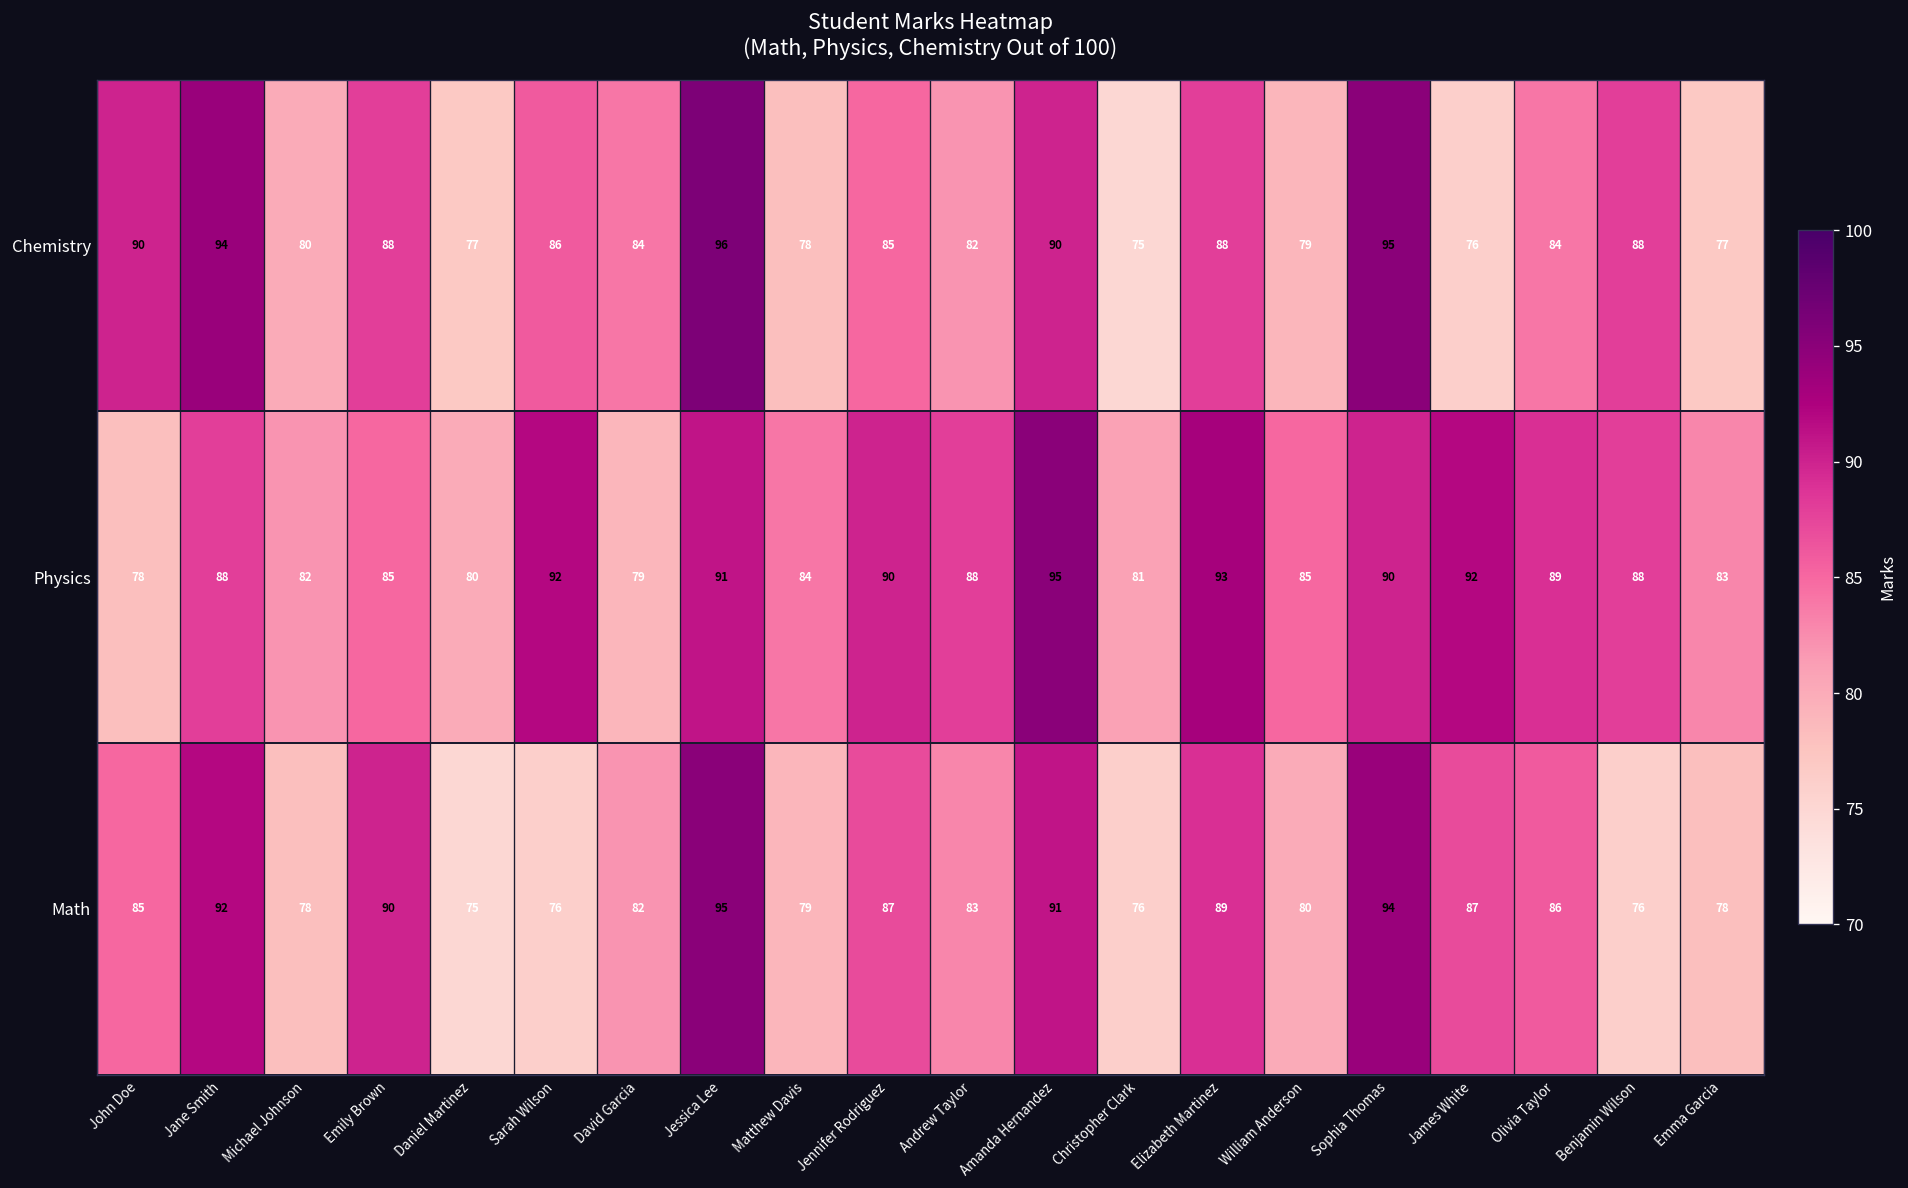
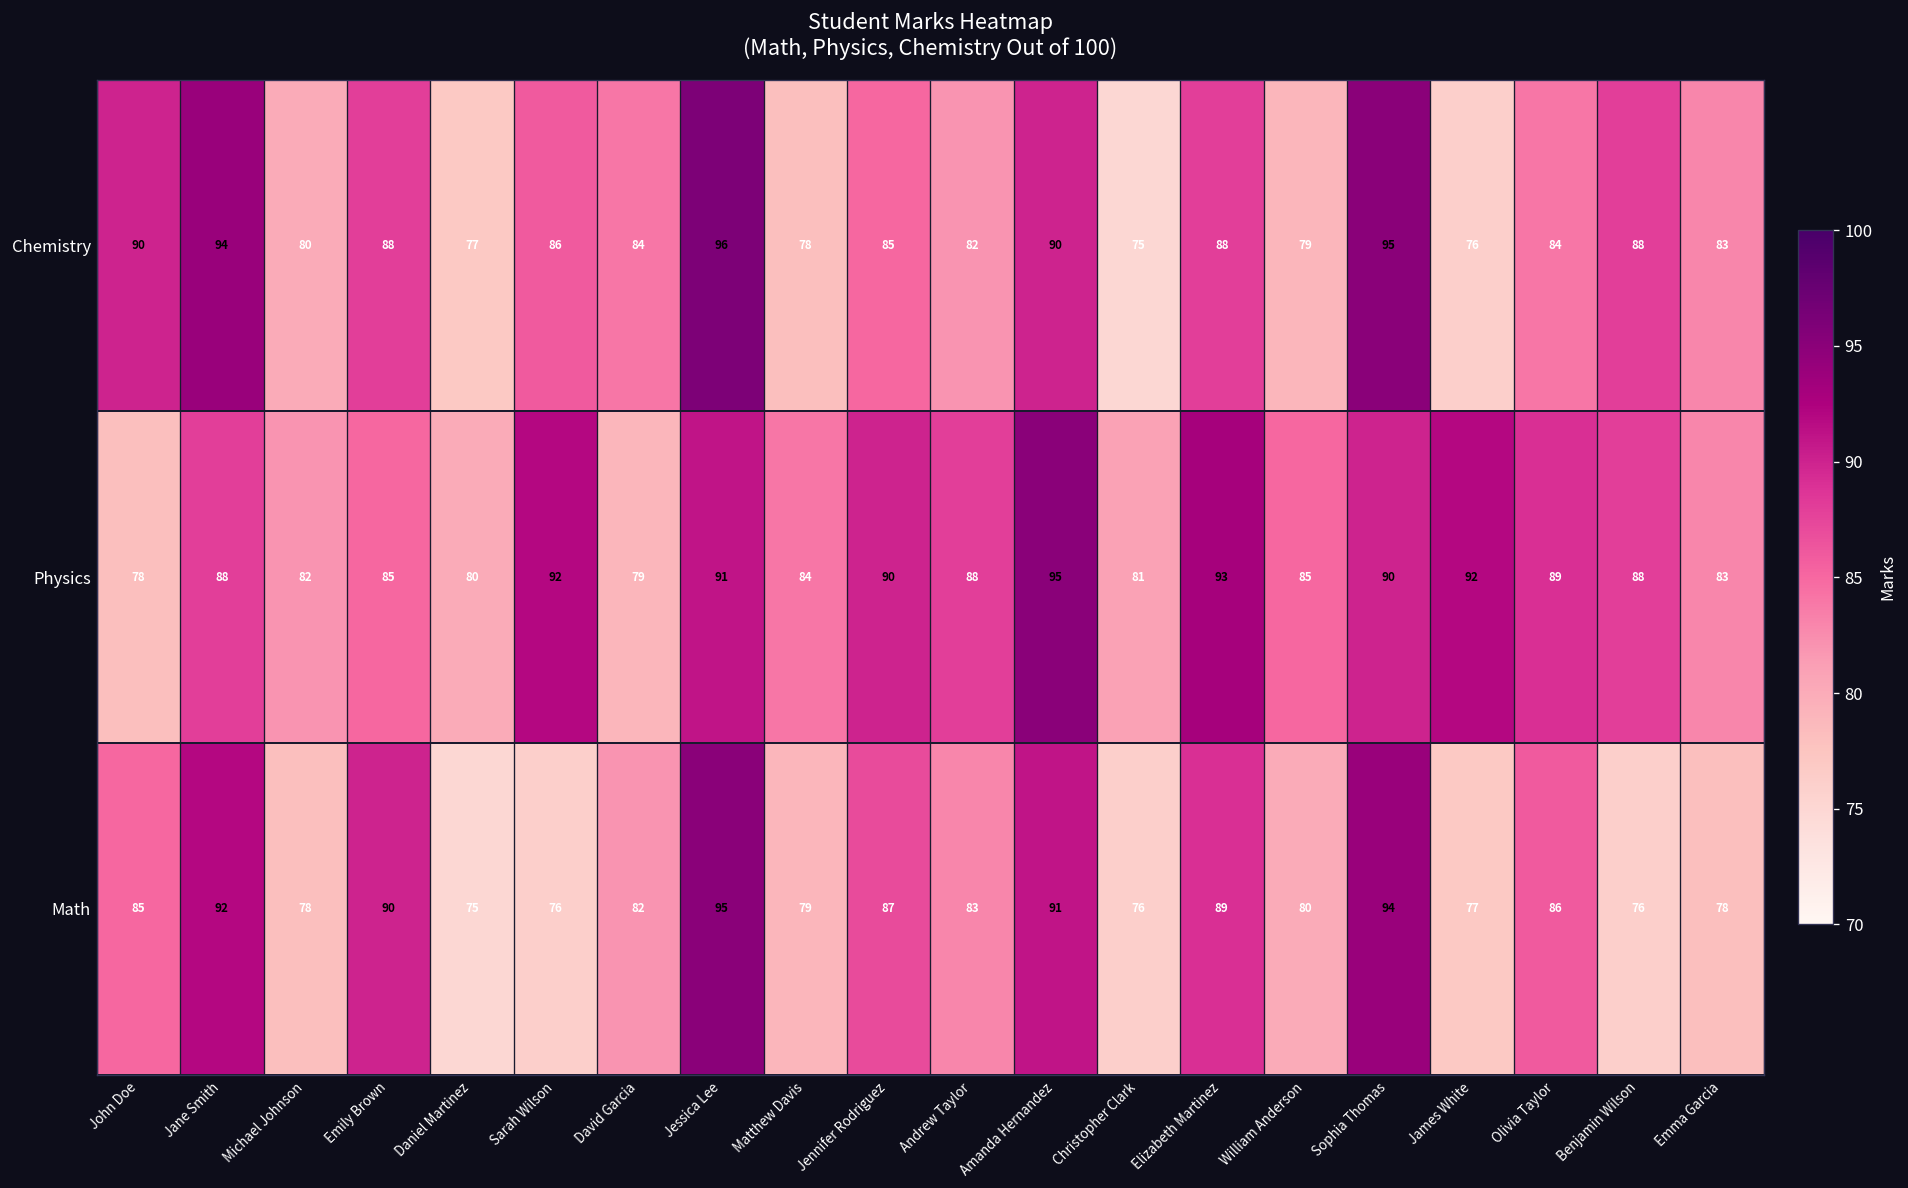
  {
    "Chemistry": {
      "John Doe": 90,
      "Jane Smith": 94,
      "Michael Johnson": 80,
      "Emily Brown": 88,
      "Daniel Martinez": 77,
      "Sarah Wilson": 86,
      "David Garcia": 84,
      "Jessica Lee": 96,
      "Matthew Davis": 78,
      "Jennifer Rodriguez": 85,
      "Andrew Taylor": 82,
      "Amanda Hernandez": 90,
      "Elizabeth Martinez": 88,
      "William Anderson": 79,
      "Sophia Thomas": 95,
      "James White": 76,
      "Olivia Taylor": 84,
      "Benjamin Wilson": 88,
-     "Emma Garcia": 77
+     "Emma Garcia": 83
    },
    "Physics": {
      "John Doe": 78,
      "Jane Smith": 88,
      "Michael Johnson": 82,
      "Emily Brown": 85,
      "Daniel Martinez": 80,
      "Sarah Wilson": 92,
      "David Garcia": 79,
      "Jessica Lee": 91,
      "Matthew Davis": 84,
      "Jennifer Rodriguez": 90,
      "Andrew Taylor": 88,
      "Amanda Hernandez": 95,
      "Christopher Clark": 81,
      "Elizabeth Martinez": 93,
      "William Anderson": 85,
      "Sophia Thomas": 90,
      "James White": 92,
      "Olivia Taylor": 89,
      "Benjamin Wilson": 88,
      "Emma Garcia": 83
    },
    "Math": {
      "John Doe": 85,
      "Jane Smith": 92,
      "Michael Johnson": 78,
      "Emily Brown": 90,
      "Sarah Wilson": 76,
      "David Garcia": 82,
      "Jessica Lee": 95,
      "Matthew Davis": 79,
      "Jennifer Rodriguez": 87,
      "Andrew Taylor": 83,
      "Amanda Hernandez": 91,
      "Christopher Clark": 76,
      "Elizabeth Martinez": 89,
      "William Anderson": 80,
      "Sophia Thomas": 94,
-     "James White": 87,
+     "James White": 77,
      "Olivia Taylor": 86,
      "Benjamin Wilson": 76,
      "Emma Garcia": 78
    }
  }
